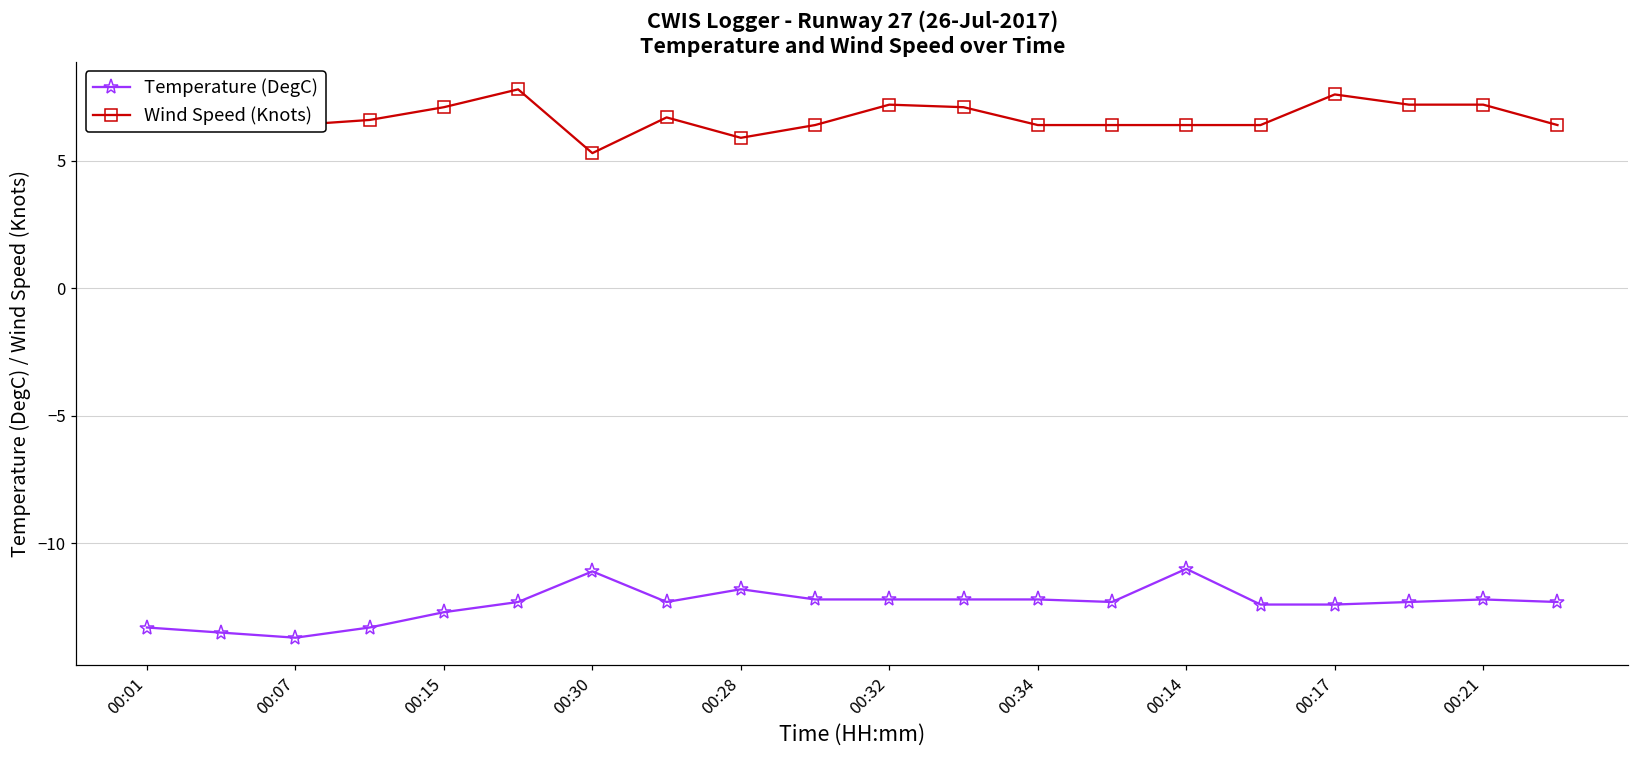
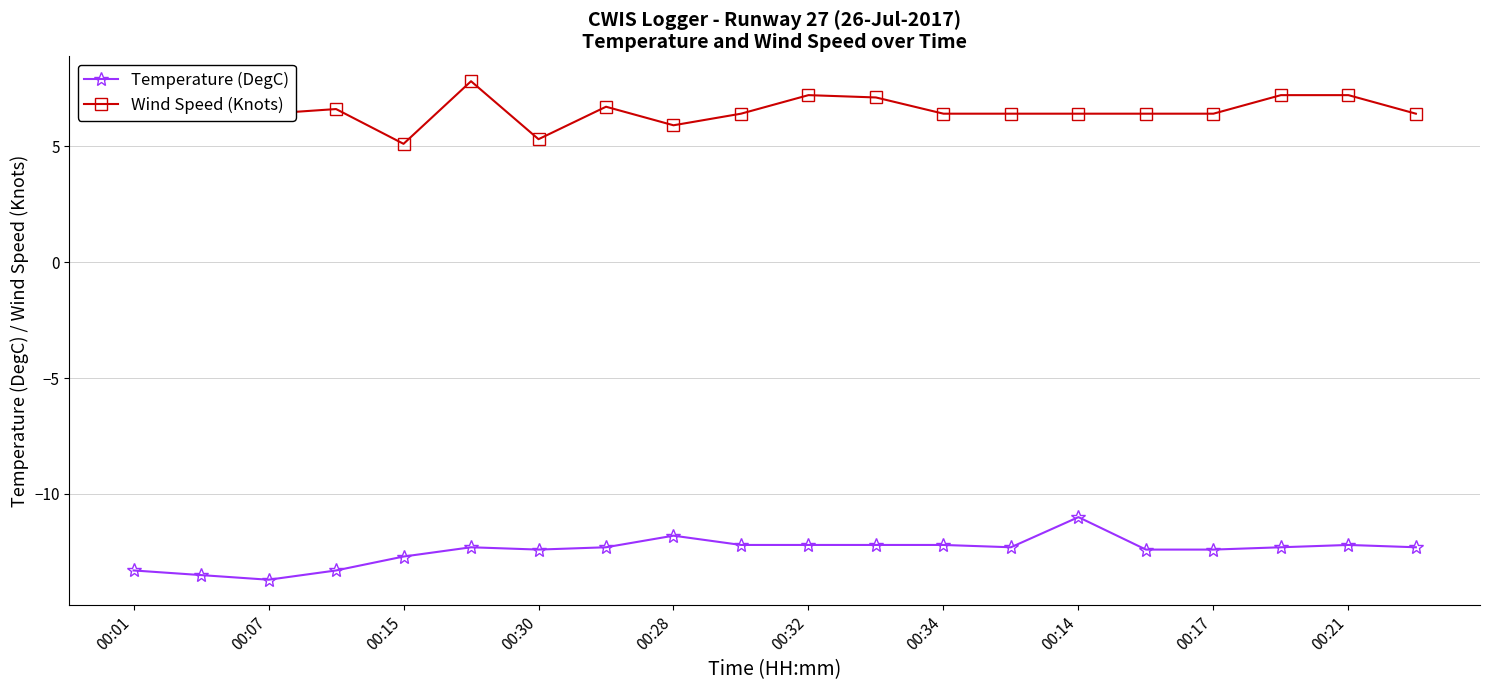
  {
    "Temperature (DegC)": {
      "00:01": -13.3,
      "00:07": -13.7,
      "00:15": -12.7,
-     "00:30": -11.1,
+     "00:30": -12.4,
      "00:28": -11.8,
      "00:32": -12.2,
      "00:34": -12.2,
      "00:14": -11.0,
      "00:17": -12.4,
      "00:21": -12.2
    },
    "Wind Speed (Knots)": {
-     "00:15": 7.1,
+     "00:15": 5.1,
      "00:30": 5.3,
      "00:28": 5.9,
      "00:32": 7.2,
      "00:34": 6.4,
      "00:14": 6.4,
-     "00:17": 7.6,
+     "00:17": 6.4,
      "00:21": 7.2
    }
  }
